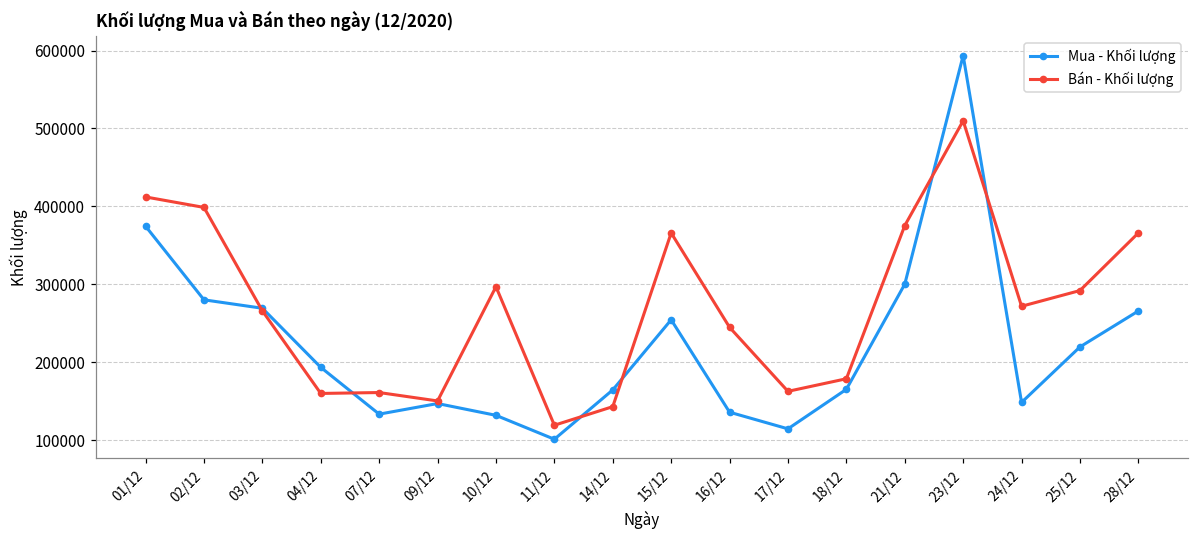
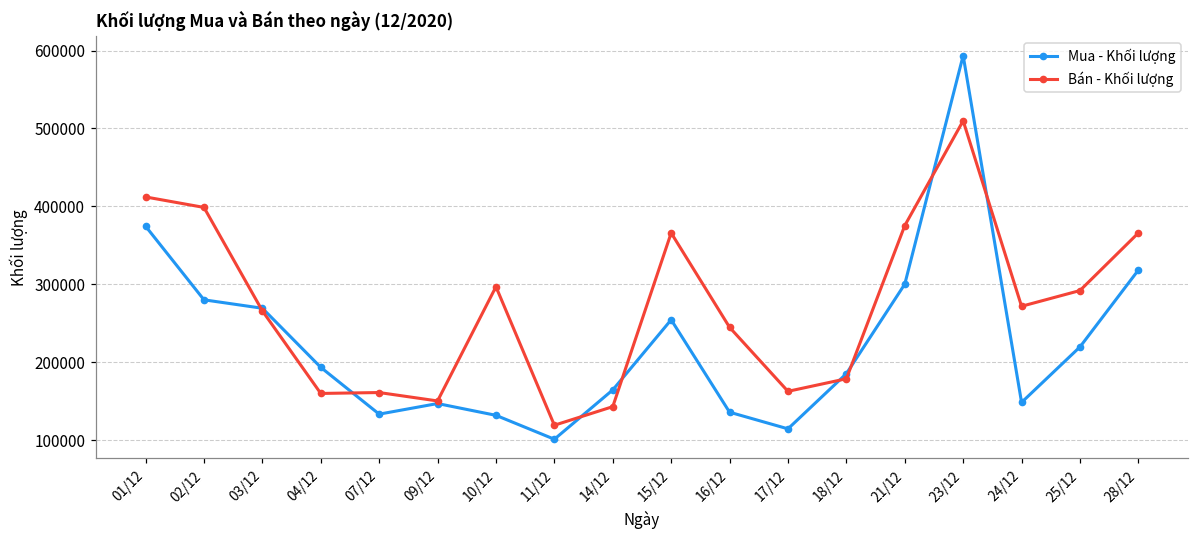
  {
    "Mua - Khối lượng": {
      "01/12": 370000,
      "02/12": 280000,
      "04/12": 190000,
      "07/12": 130000,
      "10/12": 130000,
      "11/12": 100000,
      "14/12": 160000,
      "15/12": 250000,
      "16/12": 140000,
      "17/12": 110000,
-     "18/12": 170000,
+     "18/12": 190000,
      "21/12": 300000,
      "23/12": 590000,
      "24/12": 150000,
      "25/12": 220000,
-     "28/12": 270000
+     "28/12": 320000
    },
    "Bán - Khối lượng": {
      "01/12": 410000,
      "02/12": 400000,
      "04/12": 160000,
      "07/12": 160000,
      "10/12": 300000,
      "11/12": 120000,
      "14/12": 140000,
      "15/12": 370000,
      "16/12": 240000,
      "17/12": 160000,
      "18/12": 180000,
      "21/12": 380000,
      "23/12": 510000,
      "24/12": 270000,
      "25/12": 290000,
      "28/12": 370000
    }
  }
